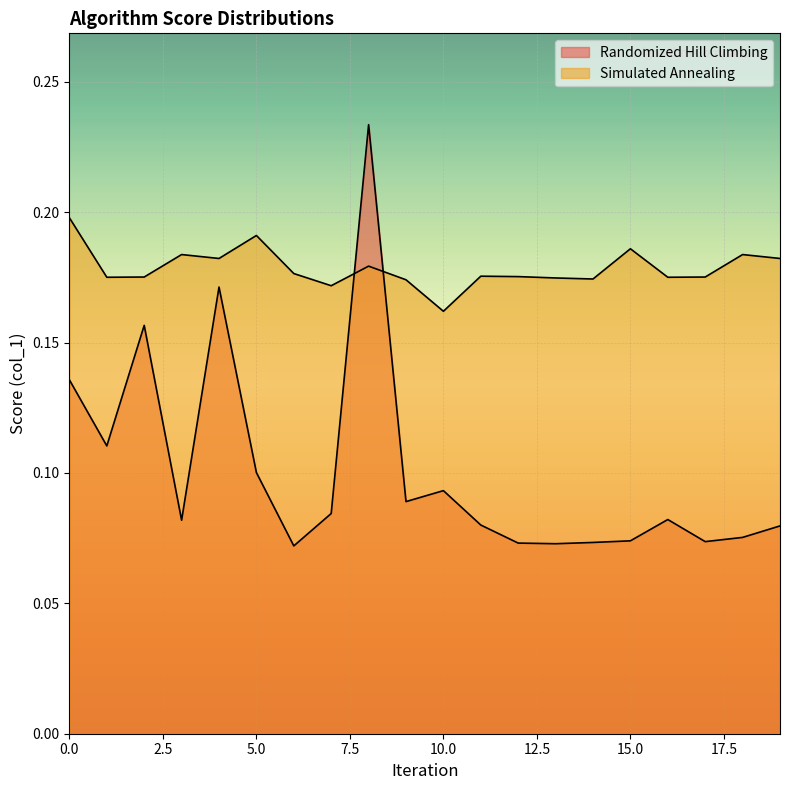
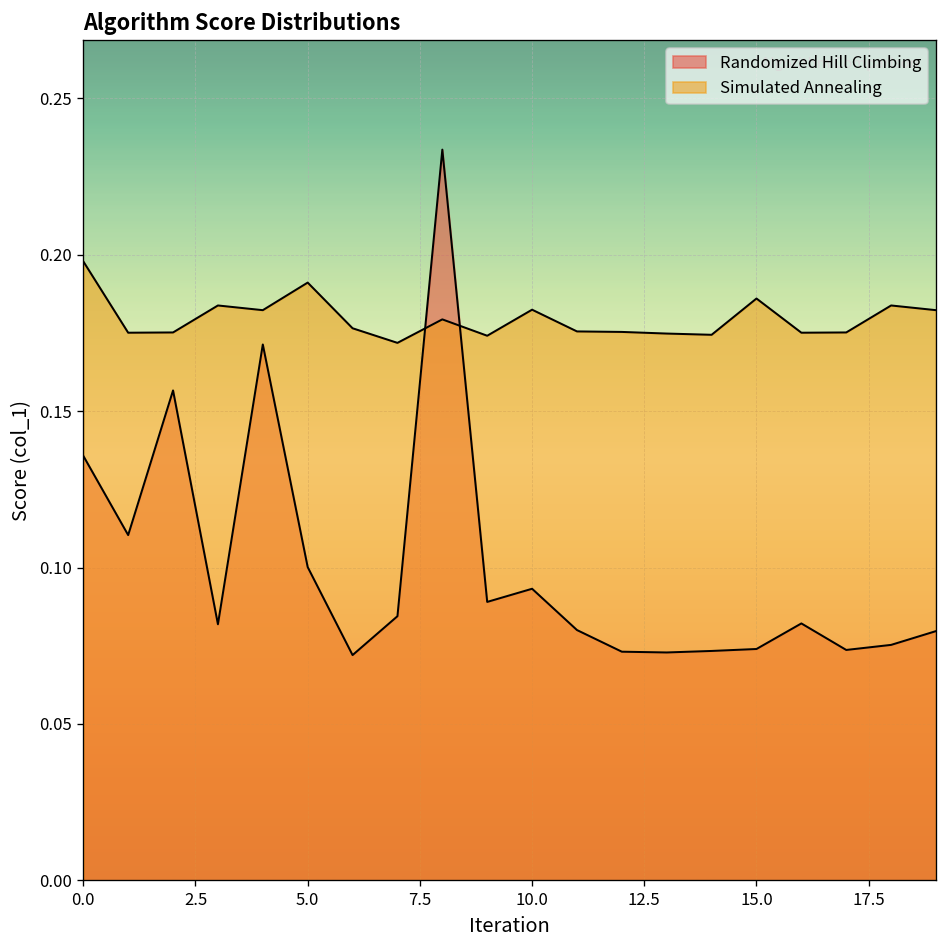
  {
    "Randomized Hill Climbing": {
      "0.0": 0.136,
      "5.0": 0.100,
      "10.0": 0.093,
      "15.0": 0.074
    },
    "Simulated Annealing": {
      "0.0": 0.198,
      "5.0": 0.191,
-     "10.0": 0.162,
+     "10.0": 0.182,
      "15.0": 0.186
    }
  }
